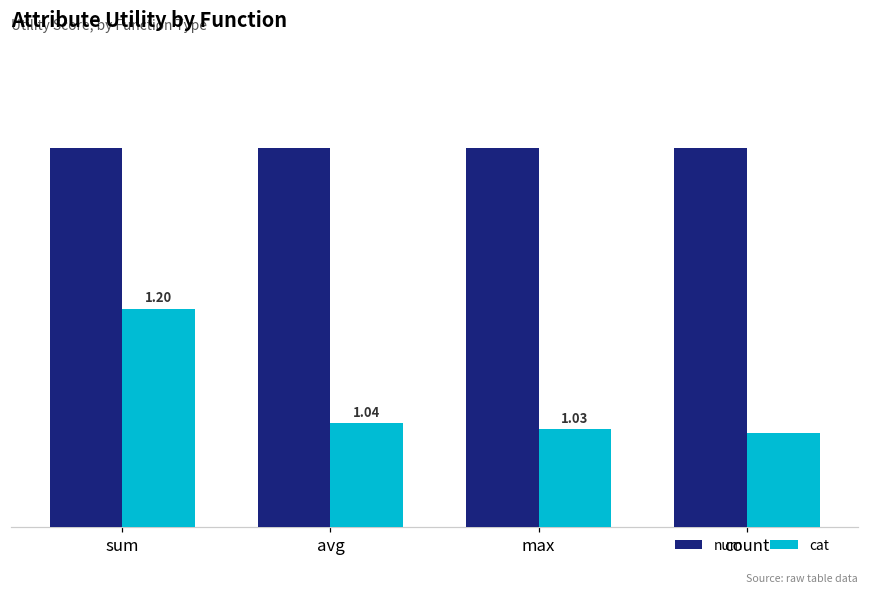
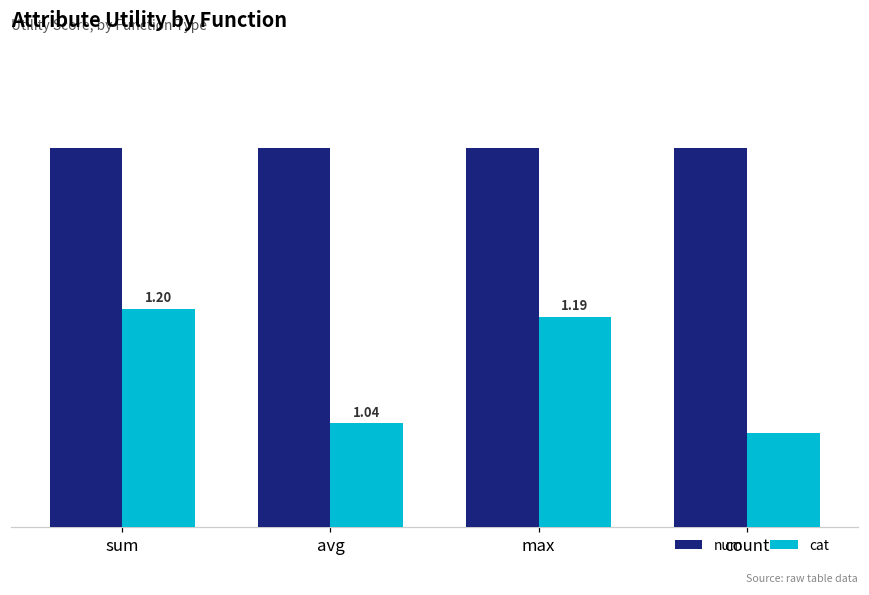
  {
    "cat": {
      "sum": 1.20,
      "avg": 1.04,
-     "max": 1.03
+     "max": 1.19
    }
  }
